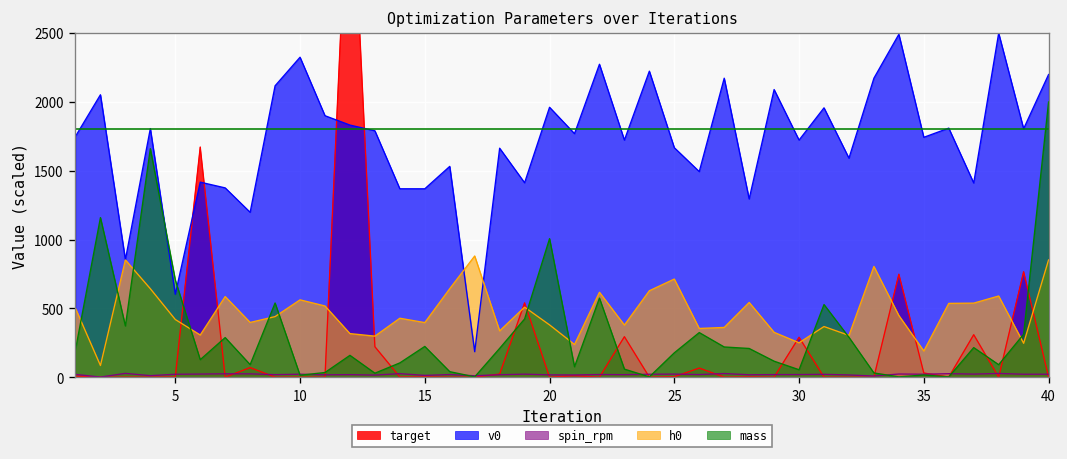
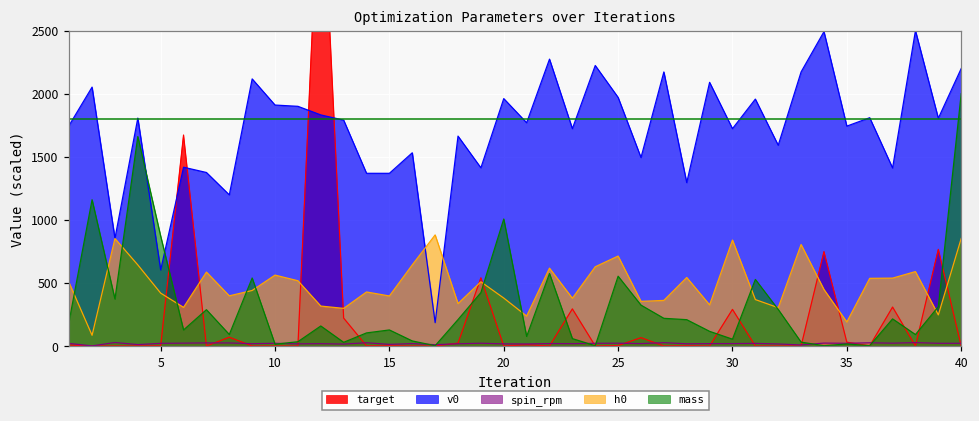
  {
    "target": {
      "30": 290
    },
    "v0": {
      "5": 600,
-     "10": 2330,
+     "10": 1910,
      "15": 1370,
      "20": 1960,
-     "25": 1670,
+     "25": 1970,
      "30": 1720,
      "35": 1740,
      "40": 2200
    },
    "spin_rpm": {
      "30": 20
    },
    "h0": {
      "5": 420,
      "10": 560,
      "15": 400,
      "20": 380,
      "25": 710,
-     "30": 250,
+     "30": 840,
      "35": 190,
      "40": 850
    },
    "mass": {
-     "5": 710,
-     "15": 220,
+     "5": 870,
+     "15": 130,
      "20": 1010,
-     "25": 180,
+     "25": 550,
      "30": 50,
      "40": 2000
    }
  }
